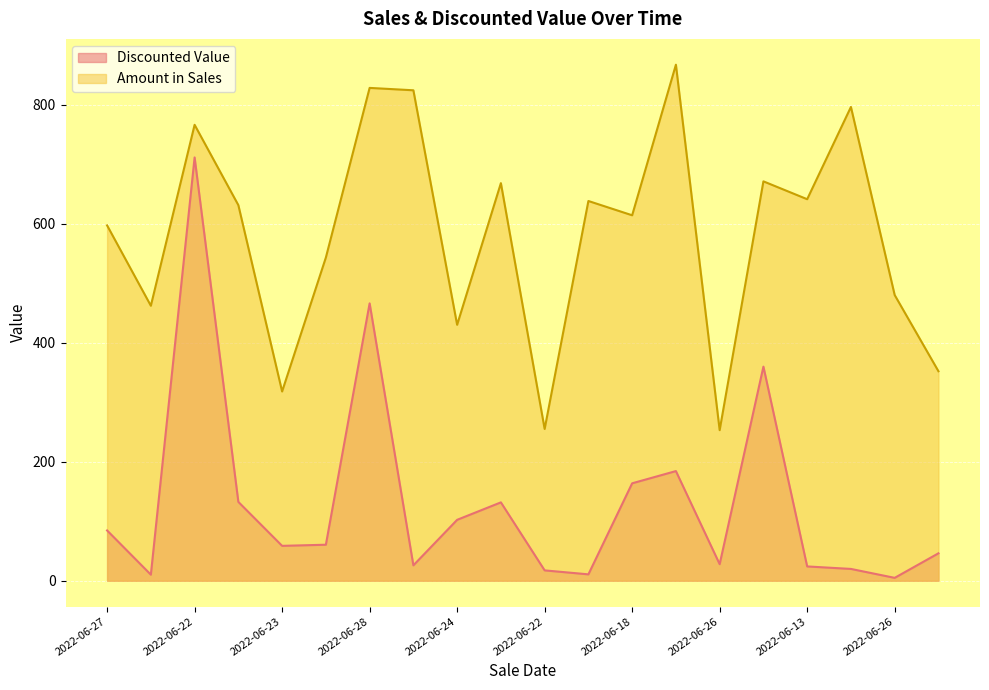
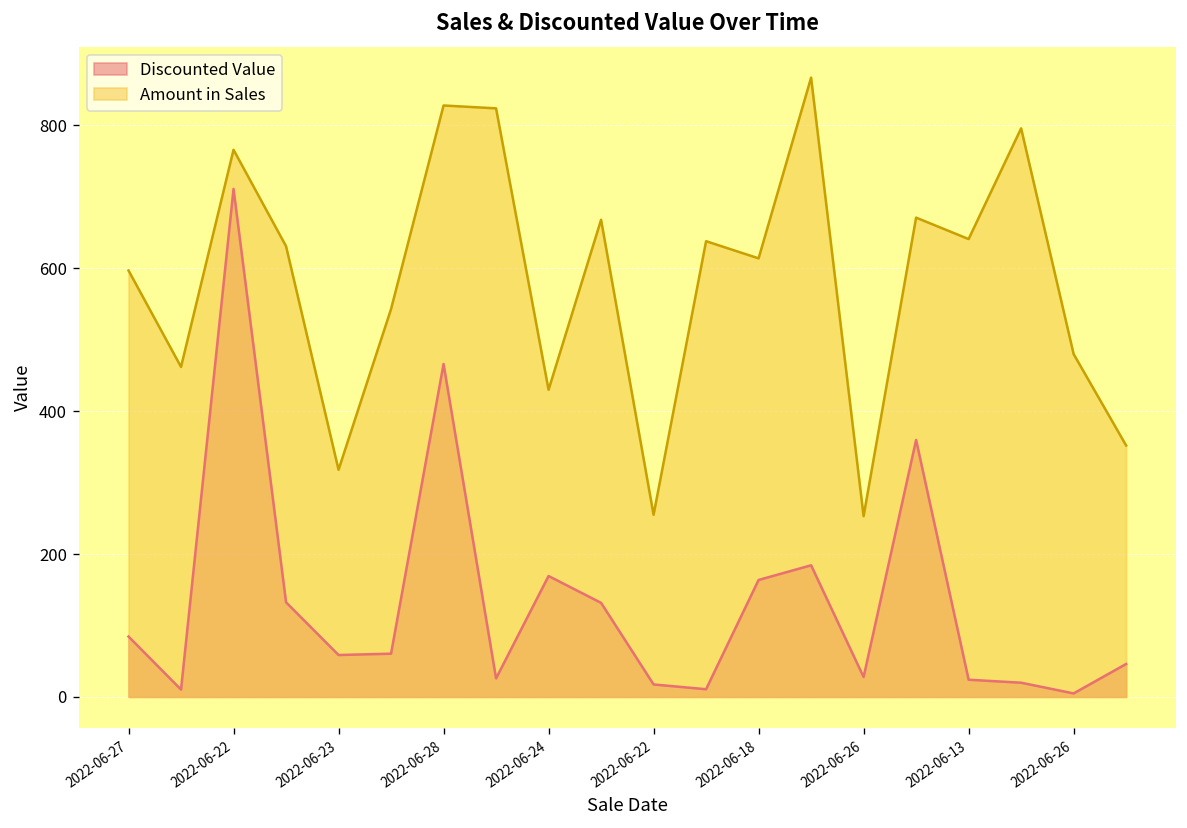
  {
    "Discounted Value": {
      "2022-06-27": 80,
-     "2022-06-24": 100
+     "2022-06-24": 170
    },
    "Amount in Sales": {
      "2022-06-27": 600,
      "2022-06-24": 430
    }
  }
